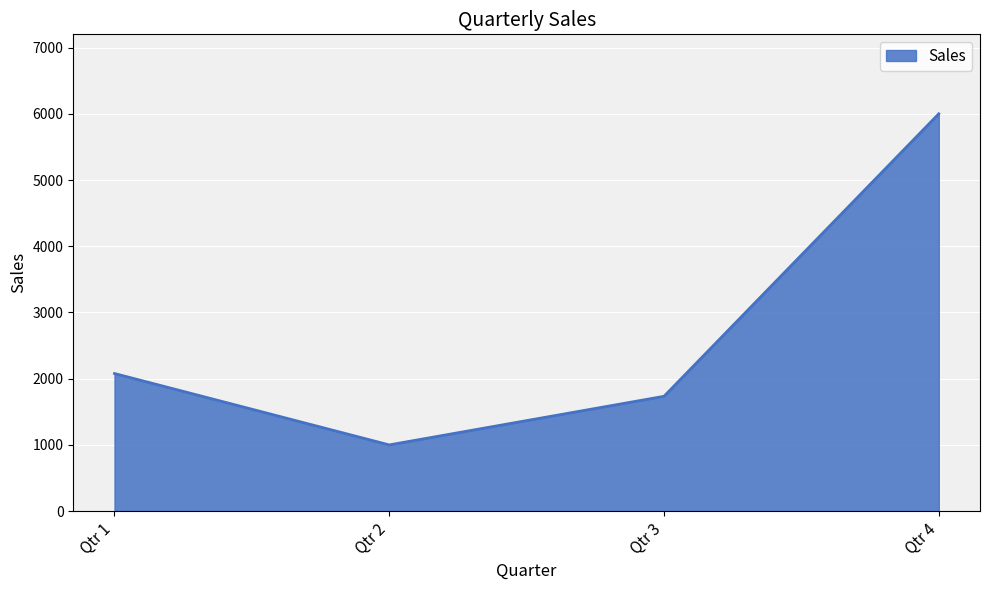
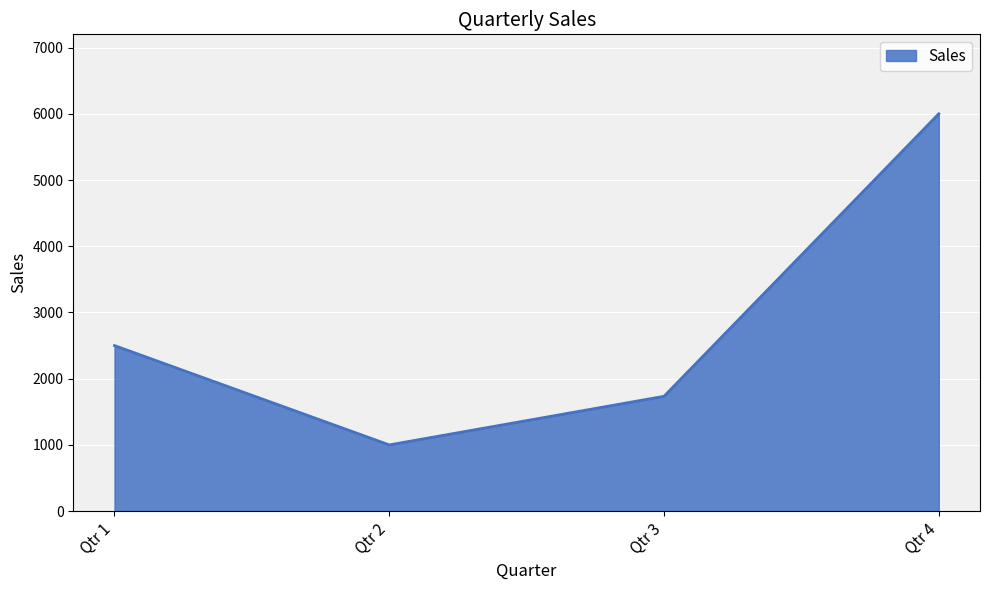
  {
-   "Qtr 1": 2100,
+   "Qtr 1": 2500,
    "Qtr 2": 1000,
    "Qtr 3": 1700,
    "Qtr 4": 6000
  }
